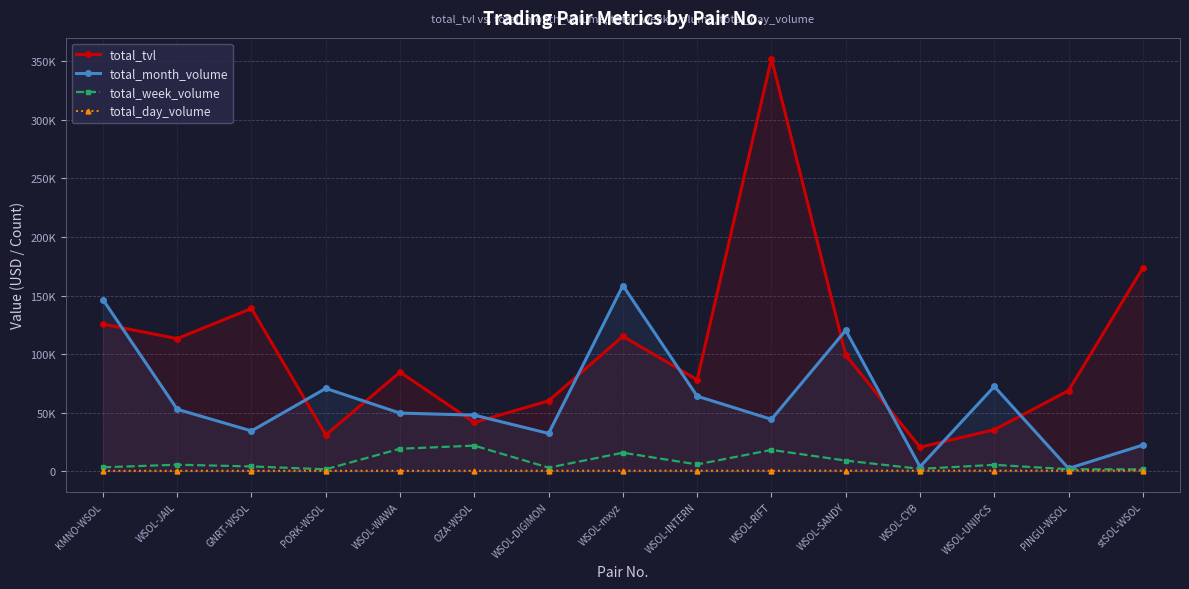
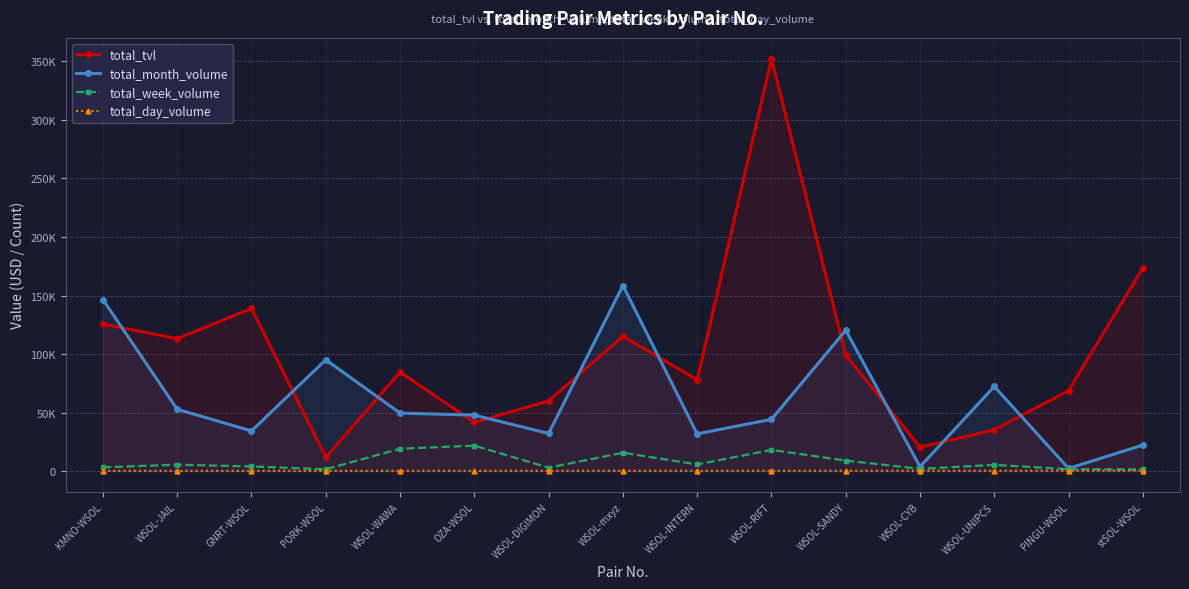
  {
    "total_tvl": {
      "KMNO-WSOL": 126000,
      "WSOL-JAIL": 113000,
      "GNRT-WSOL": 139000,
-     "PORK-WSOL": 31000,
+     "PORK-WSOL": 12000,
      "WSOL-WAWA": 85000,
      "OZA-WSOL": 42000,
      "WSOL-DIGIMON": 60000,
      "WSOL-mxyz": 115000,
      "WSOL-INTERN": 78000,
      "WSOL-RIFT": 352000,
      "WSOL-SANDY": 99000,
      "WSOL-CYB": 21000,
      "WSOL-UNIPCS": 35000,
      "PINGU-WSOL": 69000,
      "stSOL-WSOL": 174000
    },
    "total_month_volume": {
      "KMNO-WSOL": 147000,
      "WSOL-JAIL": 53000,
      "GNRT-WSOL": 34000,
-     "PORK-WSOL": 71000,
+     "PORK-WSOL": 95000,
      "WSOL-WAWA": 50000,
      "OZA-WSOL": 48000,
      "WSOL-DIGIMON": 32000,
      "WSOL-mxyz": 159000,
-     "WSOL-INTERN": 64000,
+     "WSOL-INTERN": 32000,
      "WSOL-RIFT": 44000,
      "WSOL-SANDY": 120000,
      "WSOL-UNIPCS": 72000,
      "stSOL-WSOL": 22000
    },
    "total_week_volume": {
      "KMNO-WSOL": 3000,
      "WSOL-JAIL": 6000,
      "GNRT-WSOL": 4000,
      "WSOL-WAWA": 19000,
      "OZA-WSOL": 22000,
      "WSOL-DIGIMON": 3000,
      "WSOL-mxyz": 16000,
      "WSOL-INTERN": 6000,
      "WSOL-RIFT": 18000,
      "WSOL-SANDY": 9000,
      "WSOL-UNIPCS": 5000
    },
    "total_day_volume": {
      "KMNO-WSOL": 0,
      "WSOL-JAIL": 0,
      "GNRT-WSOL": 0,
      "WSOL-WAWA": 0,
      "OZA-WSOL": 0,
      "WSOL-DIGIMON": 0,
      "WSOL-mxyz": 0,
      "WSOL-INTERN": 1000,
      "WSOL-RIFT": 1000,
      "WSOL-SANDY": 1000,
      "WSOL-UNIPCS": 1000
    }
  }
